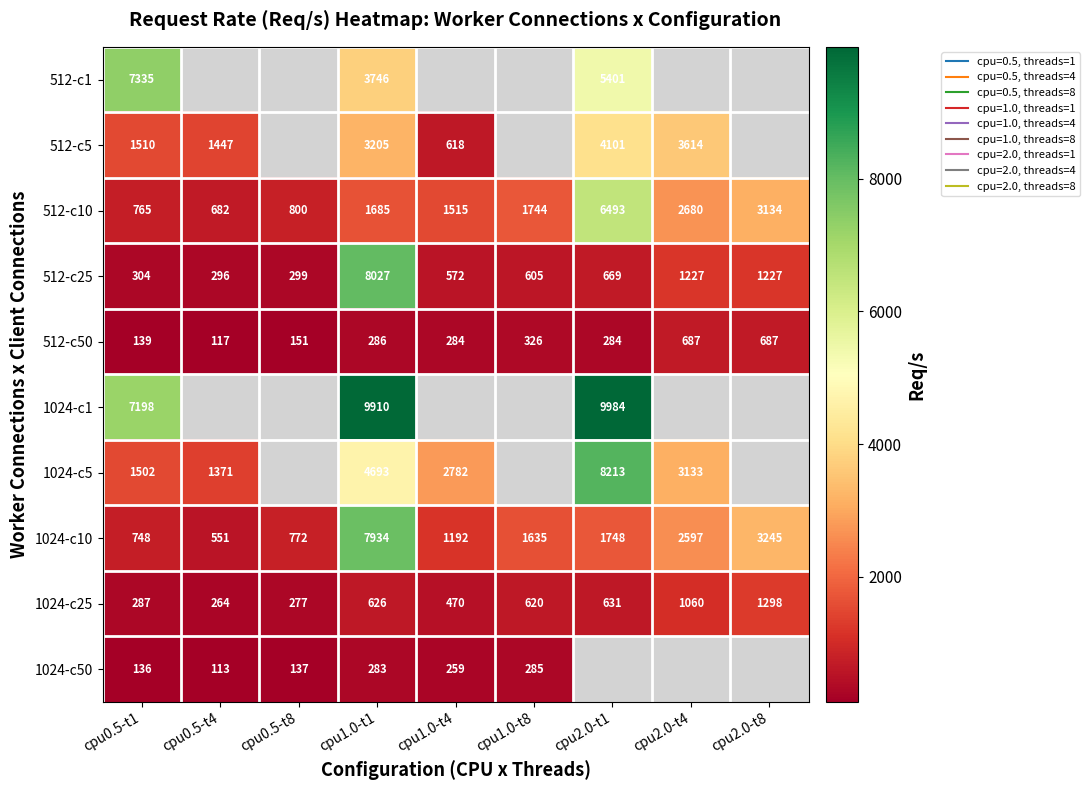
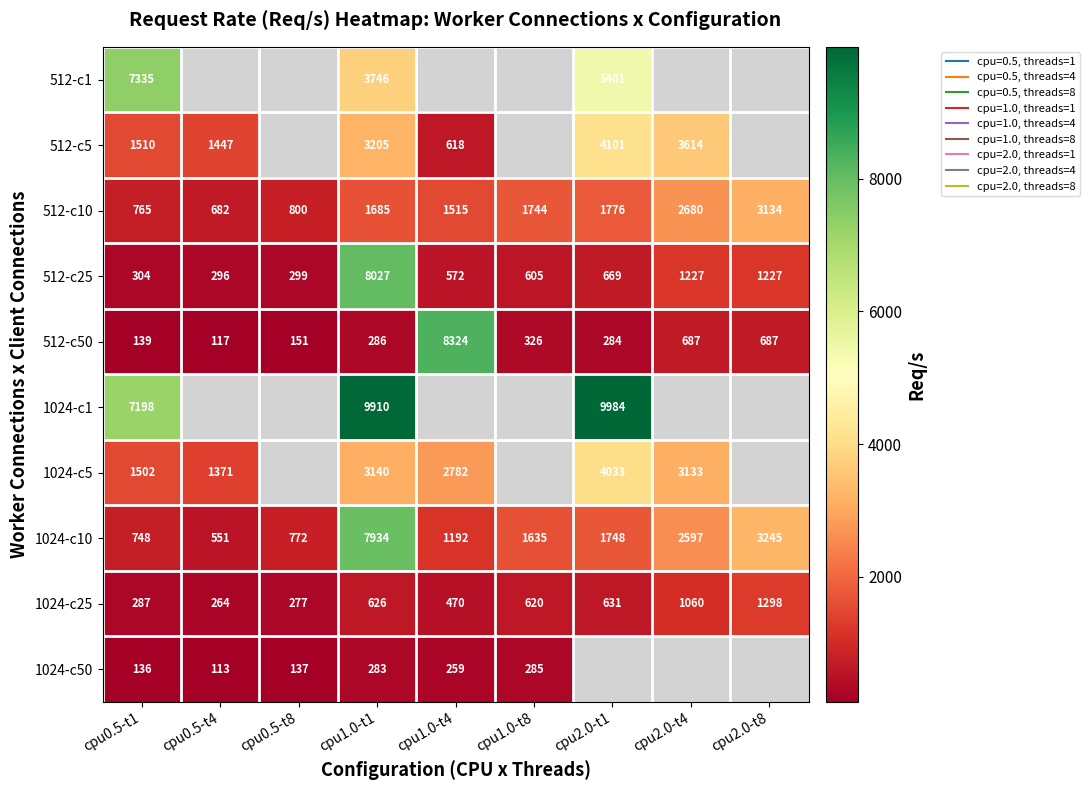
  {
    "512-c1": {
      "cpu0.5-t1": 7335,
      "cpu1.0-t1": 3746,
      "cpu2.0-t1": 5401
    },
    "512-c5": {
      "cpu0.5-t1": 1510,
      "cpu0.5-t4": 1447,
      "cpu1.0-t1": 3205,
      "cpu1.0-t4": 618,
      "cpu2.0-t1": 4101,
      "cpu2.0-t4": 3614
    },
    "512-c10": {
      "cpu0.5-t1": 765,
      "cpu0.5-t4": 682,
      "cpu0.5-t8": 800,
      "cpu1.0-t1": 1685,
      "cpu1.0-t4": 1515,
      "cpu1.0-t8": 1744,
-     "cpu2.0-t1": 6493,
+     "cpu2.0-t1": 1776,
      "cpu2.0-t4": 2680,
      "cpu2.0-t8": 3134
    },
    "512-c25": {
      "cpu0.5-t1": 304,
      "cpu0.5-t4": 296,
      "cpu0.5-t8": 299,
      "cpu1.0-t1": 8027,
      "cpu1.0-t4": 572,
      "cpu1.0-t8": 605,
      "cpu2.0-t1": 669,
      "cpu2.0-t4": 1227,
      "cpu2.0-t8": 1227
    },
    "512-c50": {
      "cpu0.5-t1": 139,
      "cpu0.5-t4": 117,
      "cpu0.5-t8": 151,
      "cpu1.0-t1": 286,
-     "cpu1.0-t4": 284,
+     "cpu1.0-t4": 8324,
      "cpu1.0-t8": 326,
      "cpu2.0-t1": 284,
      "cpu2.0-t4": 687,
      "cpu2.0-t8": 687
    },
    "1024-c1": {
      "cpu0.5-t1": 7198,
      "cpu1.0-t1": 9910,
      "cpu2.0-t1": 9984
    },
    "1024-c5": {
      "cpu0.5-t1": 1502,
      "cpu0.5-t4": 1371,
-     "cpu1.0-t1": 4693,
+     "cpu1.0-t1": 3140,
      "cpu1.0-t4": 2782,
-     "cpu2.0-t1": 8213,
+     "cpu2.0-t1": 4033,
      "cpu2.0-t4": 3133
    },
    "1024-c10": {
      "cpu0.5-t1": 748,
      "cpu0.5-t4": 551,
      "cpu0.5-t8": 772,
      "cpu1.0-t1": 7934,
      "cpu1.0-t4": 1192,
      "cpu1.0-t8": 1635,
      "cpu2.0-t1": 1748,
      "cpu2.0-t4": 2597,
      "cpu2.0-t8": 3245
    },
    "1024-c25": {
      "cpu0.5-t1": 287,
      "cpu0.5-t4": 264,
      "cpu0.5-t8": 277,
      "cpu1.0-t1": 626,
      "cpu1.0-t4": 470,
      "cpu1.0-t8": 620,
      "cpu2.0-t1": 631,
      "cpu2.0-t4": 1060,
      "cpu2.0-t8": 1298
    },
    "1024-c50": {
      "cpu0.5-t1": 136,
      "cpu0.5-t4": 113,
      "cpu0.5-t8": 137,
      "cpu1.0-t1": 283,
      "cpu1.0-t4": 259,
      "cpu1.0-t8": 285
    }
  }
